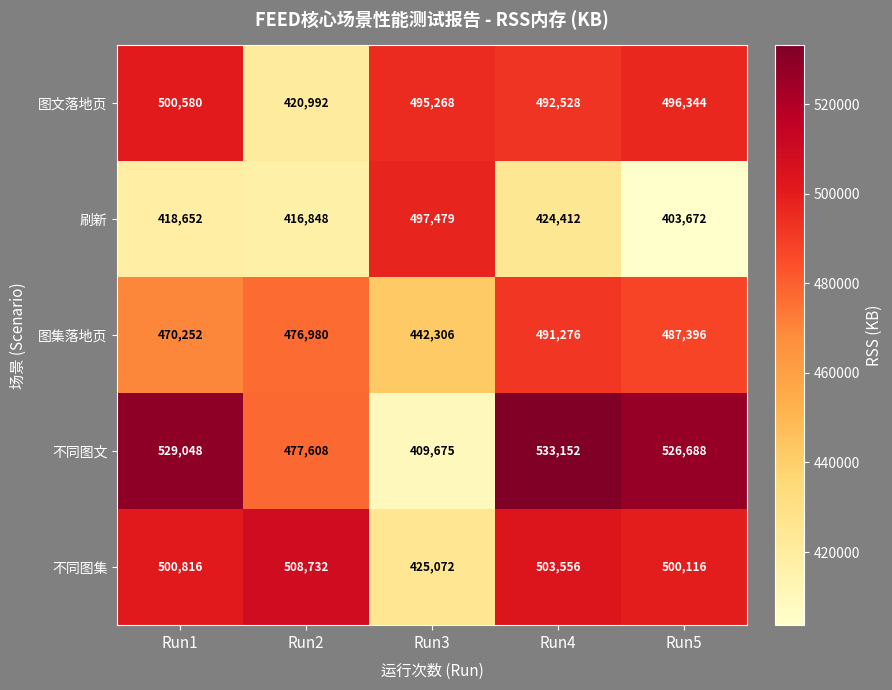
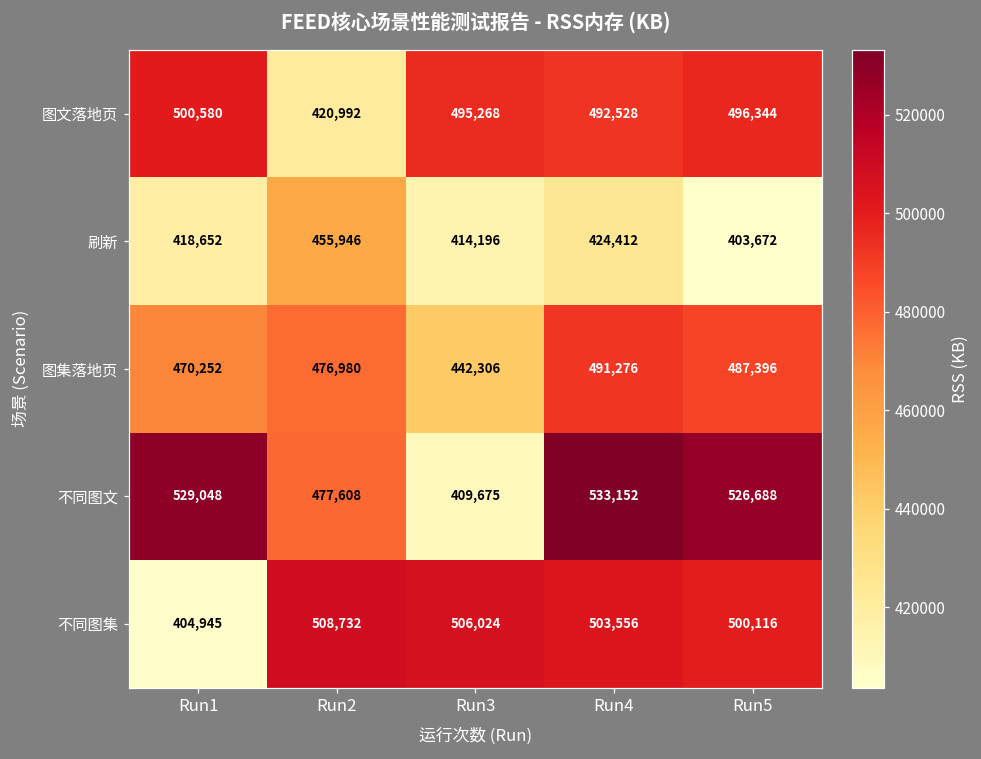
  {
    "图文落地页": {
      "Run1": "500,580",
      "Run2": "420,992",
      "Run3": "495,268",
      "Run4": "492,528",
      "Run5": "496,344"
    },
    "刷新": {
      "Run1": "418,652",
-     "Run2": "416,848",
-     "Run3": "497,479",
+     "Run2": "455,946",
+     "Run3": "414,196",
      "Run4": "424,412",
      "Run5": "403,672"
    },
    "图集落地页": {
      "Run1": "470,252",
      "Run2": "476,980",
      "Run3": "442,306",
      "Run4": "491,276",
      "Run5": "487,396"
    },
    "不同图文": {
      "Run1": "529,048",
      "Run2": "477,608",
      "Run3": "409,675",
      "Run4": "533,152",
      "Run5": "526,688"
    },
    "不同图集": {
-     "Run1": "500,816",
+     "Run1": "404,945",
      "Run2": "508,732",
-     "Run3": "425,072",
+     "Run3": "506,024",
      "Run4": "503,556",
      "Run5": "500,116"
    }
  }
